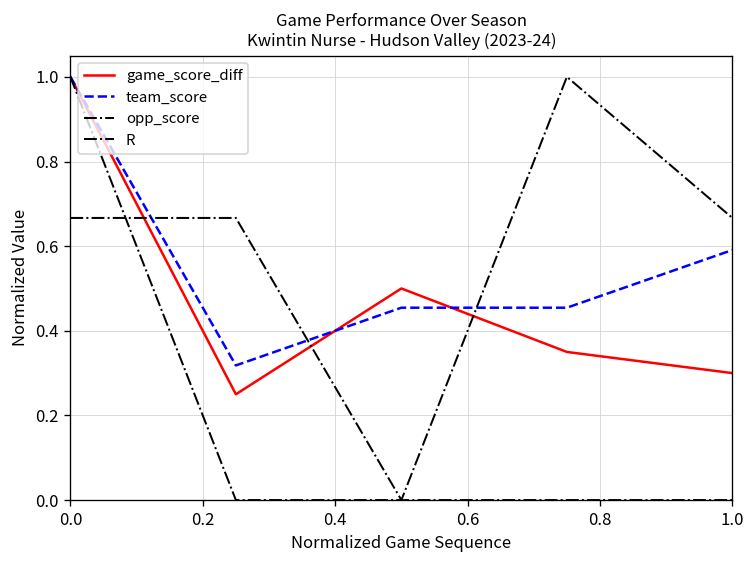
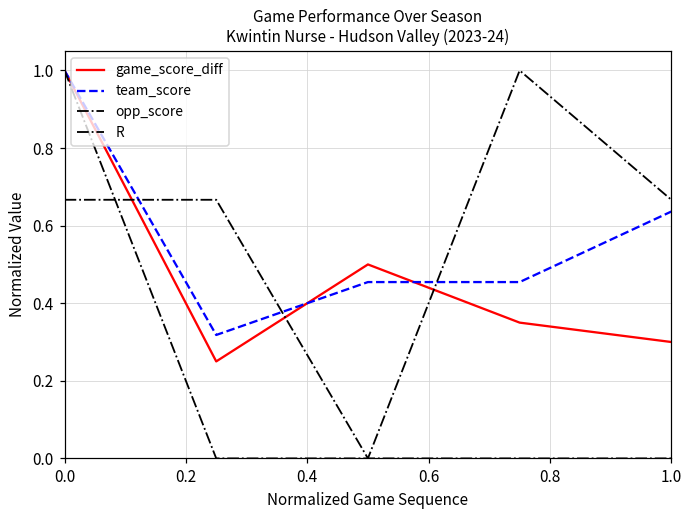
  {
    "game_score_diff": {
      "1.0": 0.30
    },
    "team_score": {
-     "1.0": 0.59
+     "1.0": 0.64
    }
  }
